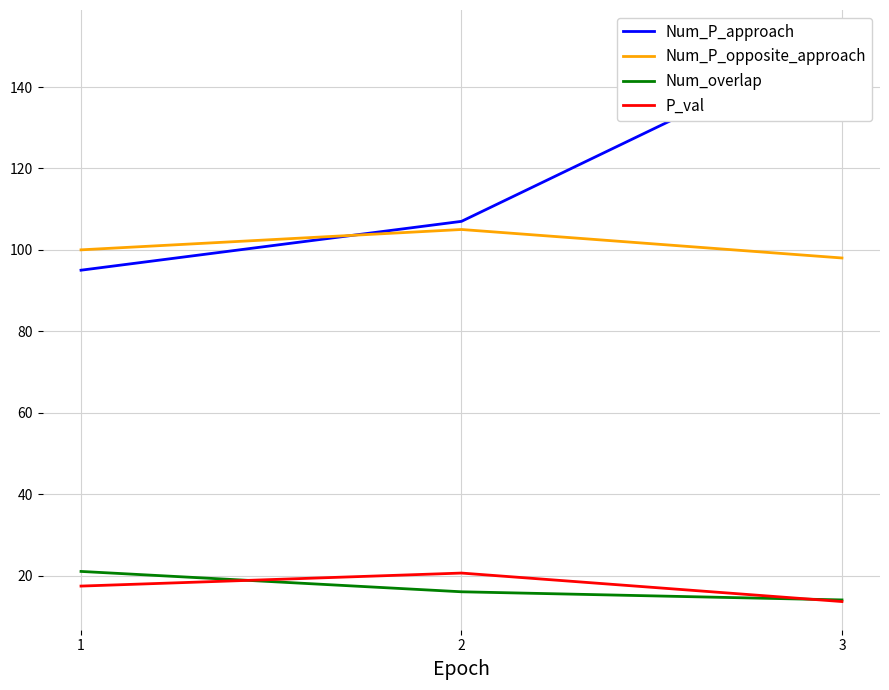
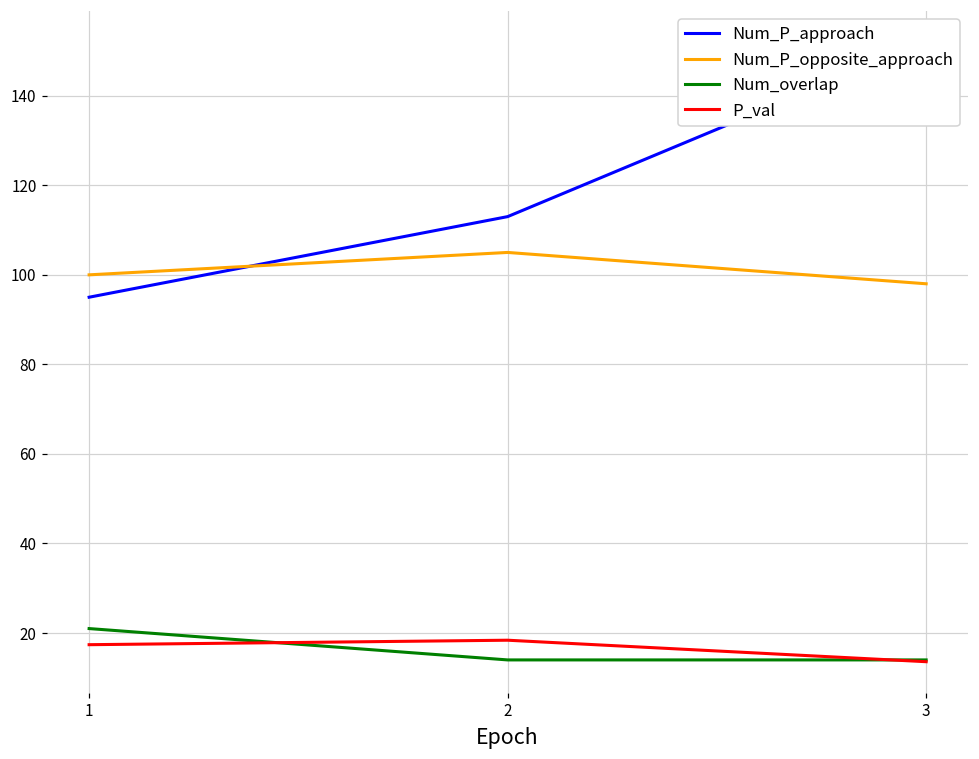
  {
    "Num_P_approach": {
      "1": 95,
-     "2": 107
+     "2": 113
    },
    "Num_P_opposite_approach": {
      "1": 100,
      "2": 105,
      "3": 98
    },
    "Num_overlap": {
      "1": 21,
-     "2": 16
+     "2": 14
    },
    "P_val": {
      "1": 17,
-     "2": 21
+     "2": 18
    }
  }
